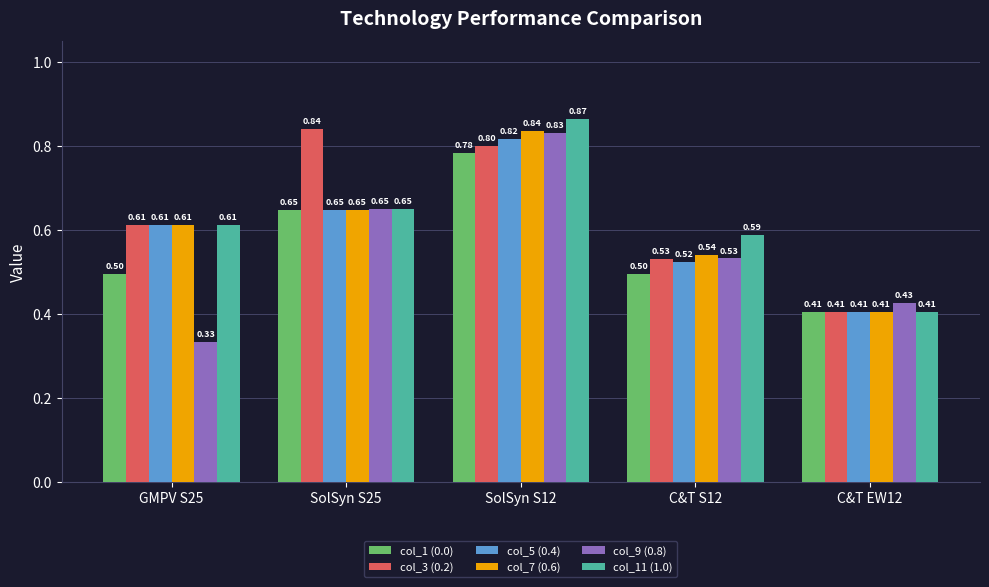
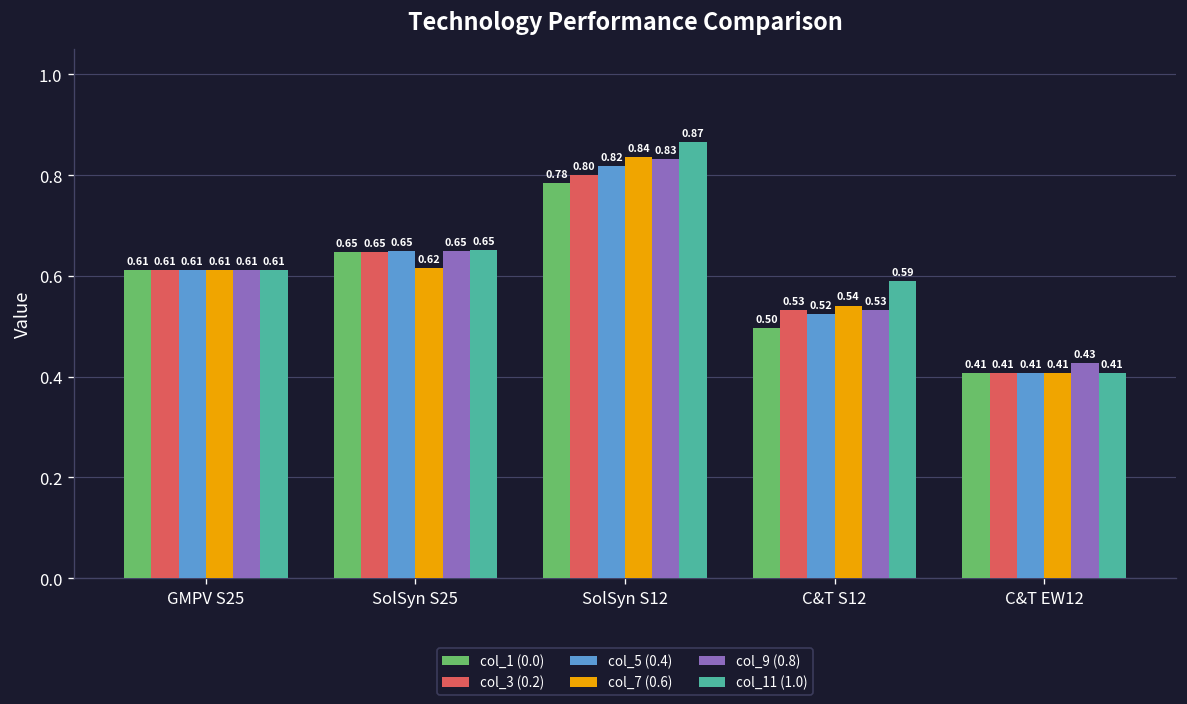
  {
    "col_1 (0.0)": {
-     "GMPV S25": 0.50,
+     "GMPV S25": 0.61,
      "SolSyn S25": 0.65,
      "SolSyn S12": 0.78,
      "C&T S12": 0.50,
      "C&T EW12": 0.41
    },
    "col_3 (0.2)": {
      "GMPV S25": 0.61,
-     "SolSyn S25": 0.84,
+     "SolSyn S25": 0.65,
      "SolSyn S12": 0.80,
      "C&T S12": 0.53,
      "C&T EW12": 0.41
    },
    "col_5 (0.4)": {
      "GMPV S25": 0.61,
      "SolSyn S25": 0.65,
      "SolSyn S12": 0.82,
      "C&T S12": 0.52,
      "C&T EW12": 0.41
    },
    "col_7 (0.6)": {
      "GMPV S25": 0.61,
-     "SolSyn S25": 0.65,
+     "SolSyn S25": 0.62,
      "SolSyn S12": 0.84,
      "C&T S12": 0.54,
      "C&T EW12": 0.41
    },
    "col_9 (0.8)": {
-     "GMPV S25": 0.33,
+     "GMPV S25": 0.61,
      "SolSyn S25": 0.65,
      "SolSyn S12": 0.83,
      "C&T S12": 0.53,
      "C&T EW12": 0.43
    },
    "col_11 (1.0)": {
      "GMPV S25": 0.61,
      "SolSyn S25": 0.65,
      "SolSyn S12": 0.87,
      "C&T S12": 0.59,
      "C&T EW12": 0.41
    }
  }
